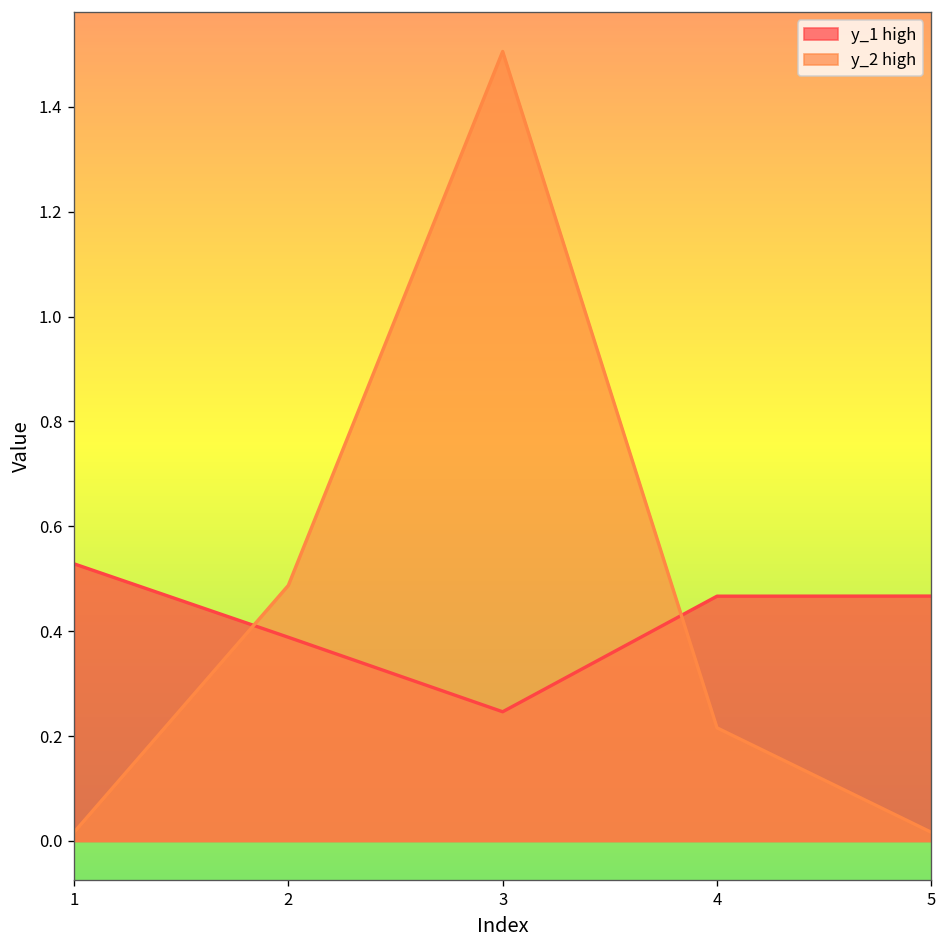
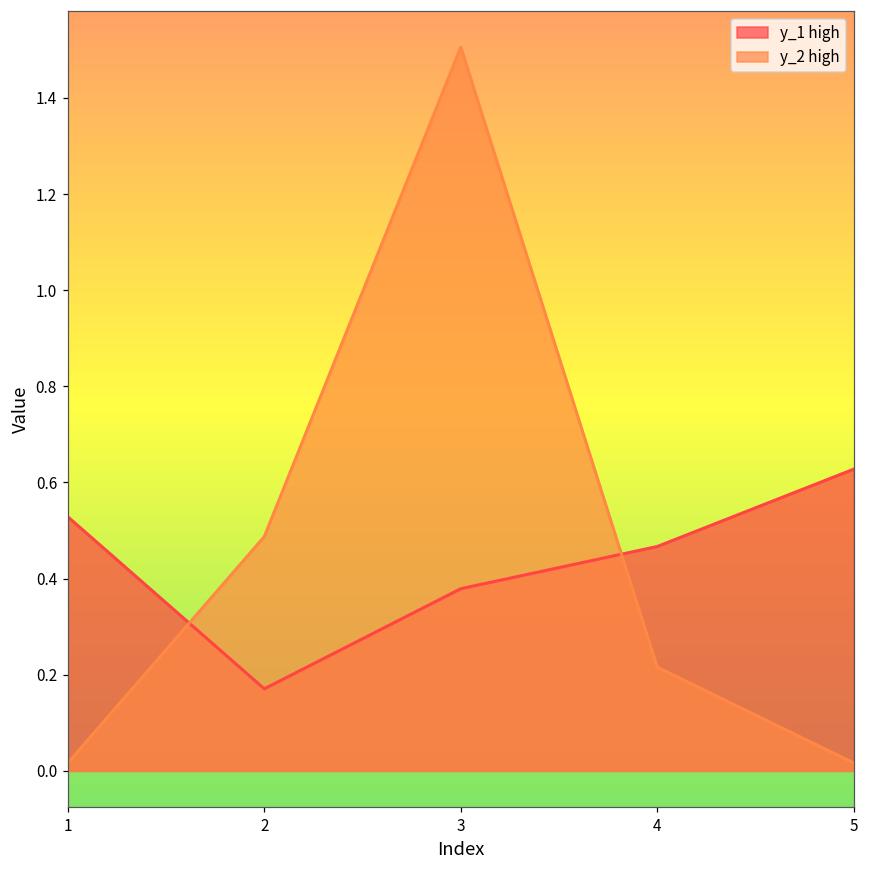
  {
    "y_1 high": {
      "1": 0.53,
-     "2": 0.39,
-     "3": 0.25,
+     "2": 0.17,
+     "3": 0.38,
      "4": 0.47,
-     "5": 0.47
+     "5": 0.63
    },
    "y_2 high": {
      "1": 0.02,
      "2": 0.49,
      "3": 1.51,
      "4": 0.22,
      "5": 0.02
    }
  }
